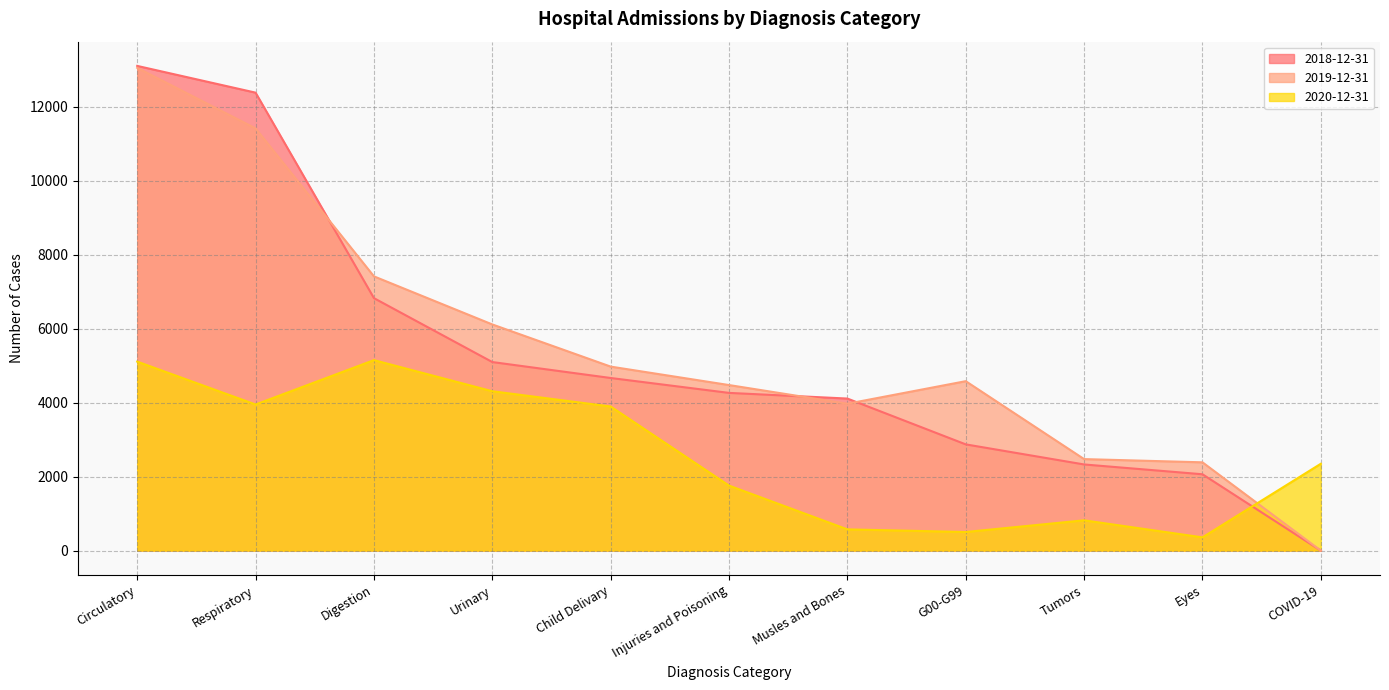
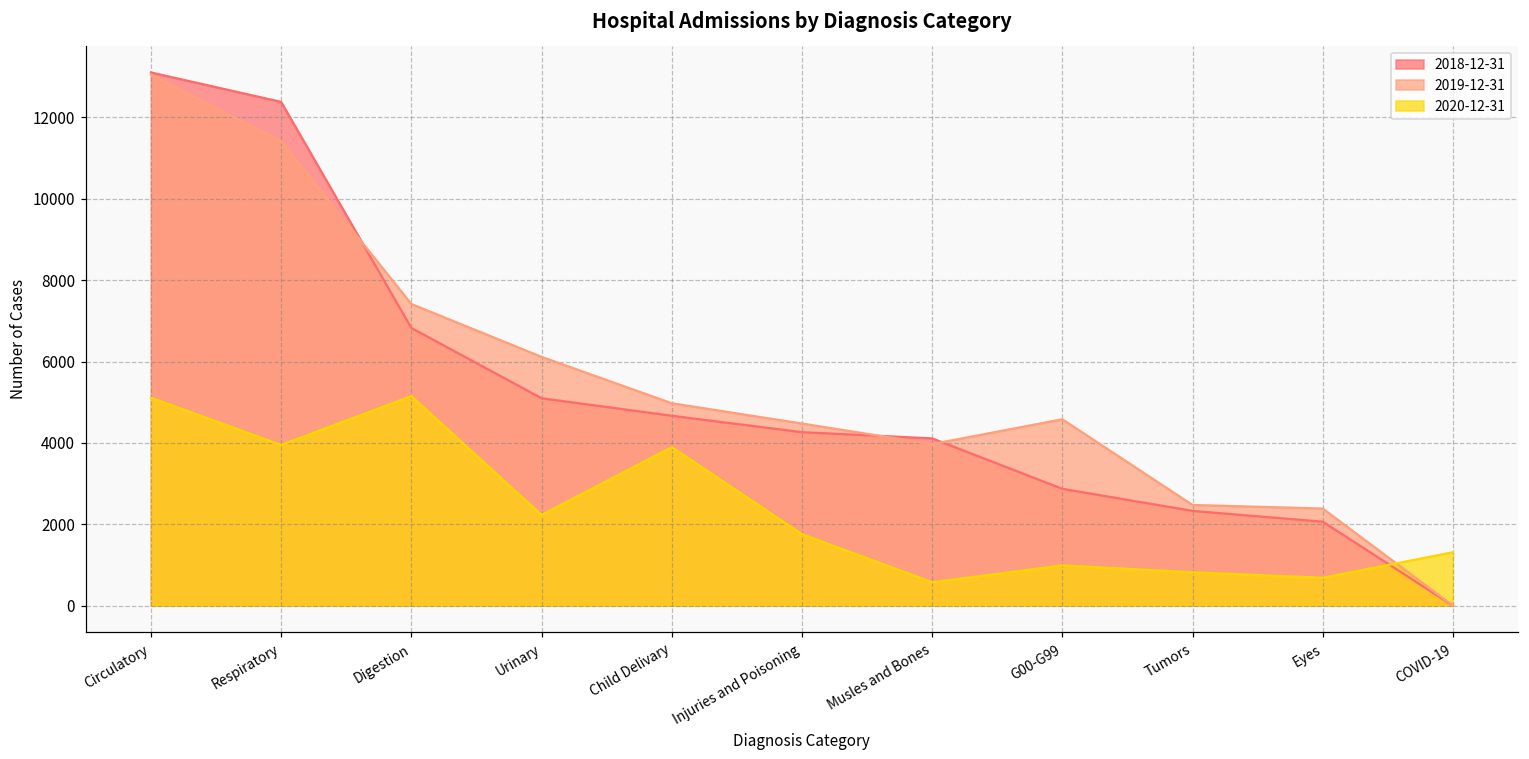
  {
    "2020-12-31": {
      "Circulatory": 5100,
      "Respiratory": 4000,
      "Digestion": 5200,
-     "Urinary": 4300,
+     "Urinary": 2200,
      "Child Delivary": 3900,
      "Injuries and Poisoning": 1800,
      "Musles and Bones": 600,
-     "G00-G99": 500,
+     "G00-G99": 1000,
      "Tumors": 800,
-     "Eyes": 400,
-     "COVID-19": 2300
+     "Eyes": 700,
+     "COVID-19": 1300
    }
  }
